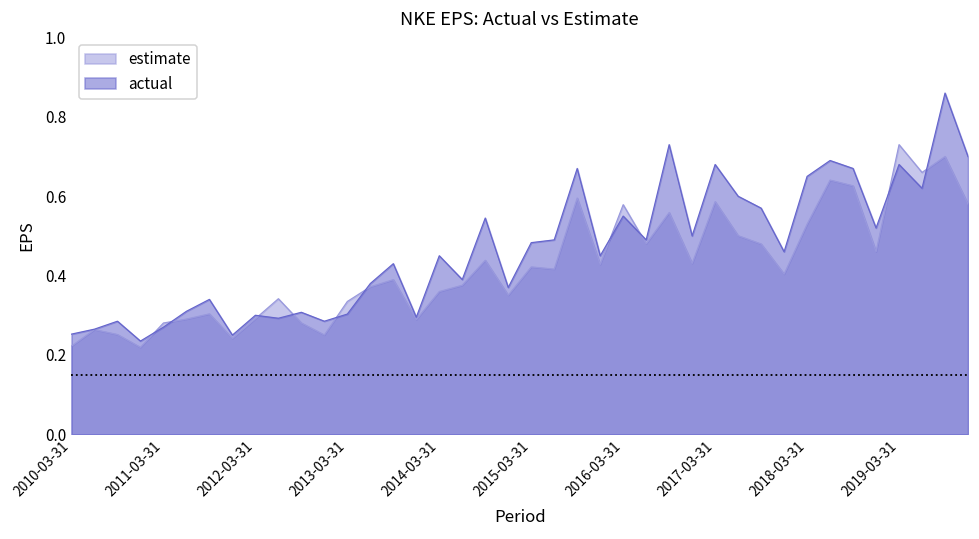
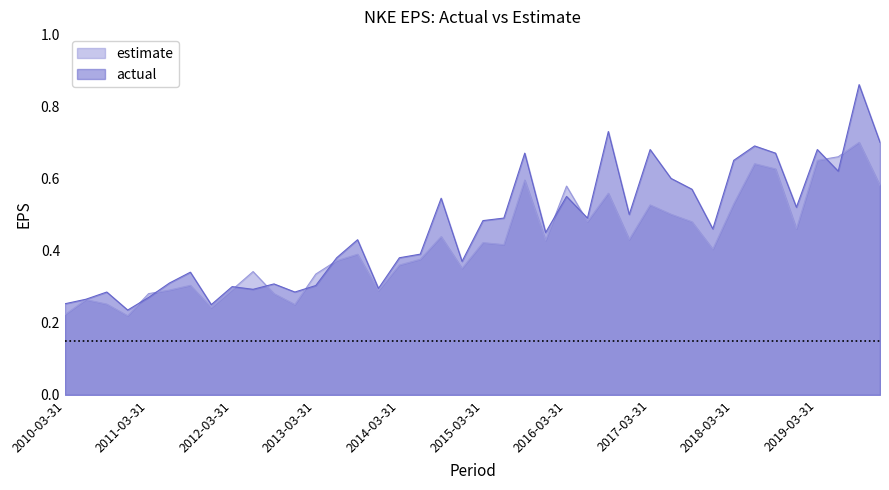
  {
    "estimate": {
      "2010-03-31": 0.22,
      "2011-03-31": 0.28,
      "2012-03-31": 0.29,
      "2013-03-31": 0.33,
      "2014-03-31": 0.36,
      "2015-03-31": 0.42,
      "2016-03-31": 0.58,
-     "2017-03-31": 0.59,
+     "2017-03-31": 0.53,
      "2018-03-31": 0.53,
-     "2019-03-31": 0.73
+     "2019-03-31": 0.65
    },
    "actual": {
      "2010-03-31": 0.25,
      "2011-03-31": 0.27,
      "2012-03-31": 0.30,
      "2013-03-31": 0.30,
-     "2014-03-31": 0.45,
+     "2014-03-31": 0.38,
      "2015-03-31": 0.48,
      "2016-03-31": 0.55,
      "2017-03-31": 0.68,
      "2018-03-31": 0.65,
      "2019-03-31": 0.68
    }
  }
